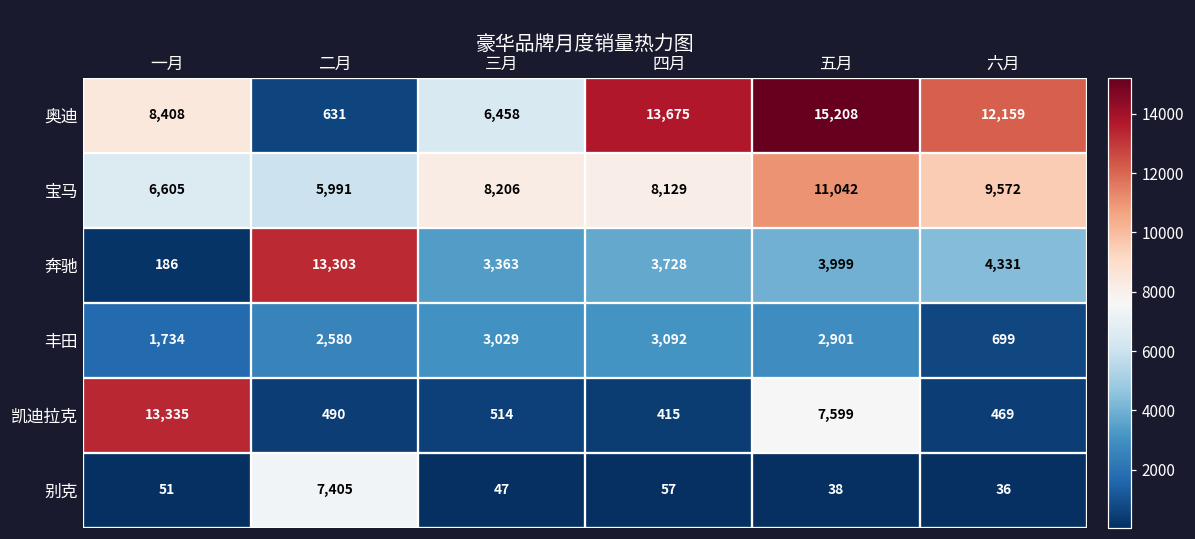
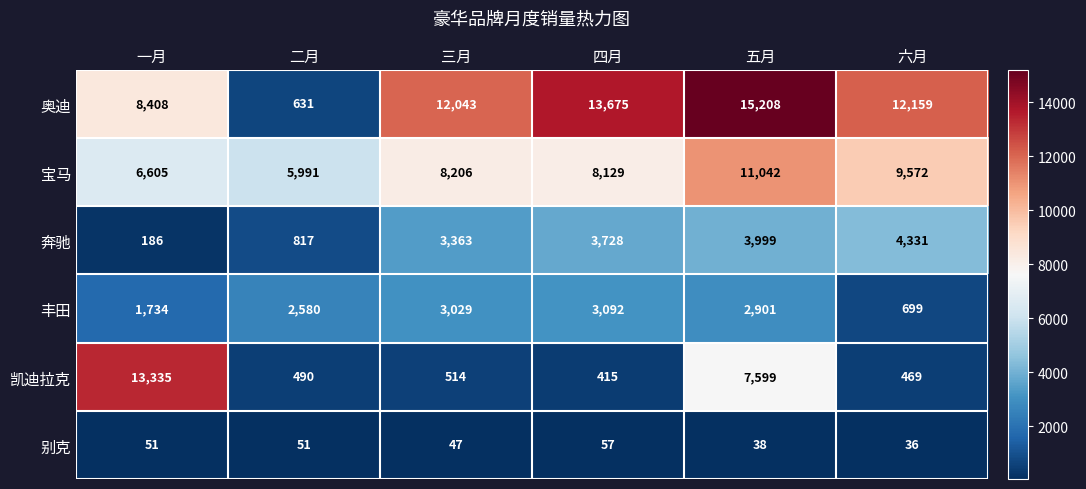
  {
    "奥迪": {
      "一月": "8,408",
      "二月": "631",
-     "三月": "6,458",
+     "三月": "12,043",
      "四月": "13,675",
      "五月": "15,208",
      "六月": "12,159"
    },
    "宝马": {
      "一月": "6,605",
      "二月": "5,991",
      "三月": "8,206",
      "四月": "8,129",
      "五月": "11,042",
      "六月": "9,572"
    },
    "奔驰": {
      "一月": "186",
-     "二月": "13,303",
+     "二月": "817",
      "三月": "3,363",
      "四月": "3,728",
      "五月": "3,999",
      "六月": "4,331"
    },
    "丰田": {
      "一月": "1,734",
      "二月": "2,580",
      "三月": "3,029",
      "四月": "3,092",
      "五月": "2,901",
      "六月": "699"
    },
    "凯迪拉克": {
      "一月": "13,335",
      "二月": "490",
      "三月": "514",
      "四月": "415",
      "五月": "7,599",
      "六月": "469"
    },
    "别克": {
      "一月": "51",
-     "二月": "7,405",
+     "二月": "51",
      "三月": "47",
      "四月": "57",
      "五月": "38",
      "六月": "36"
    }
  }
